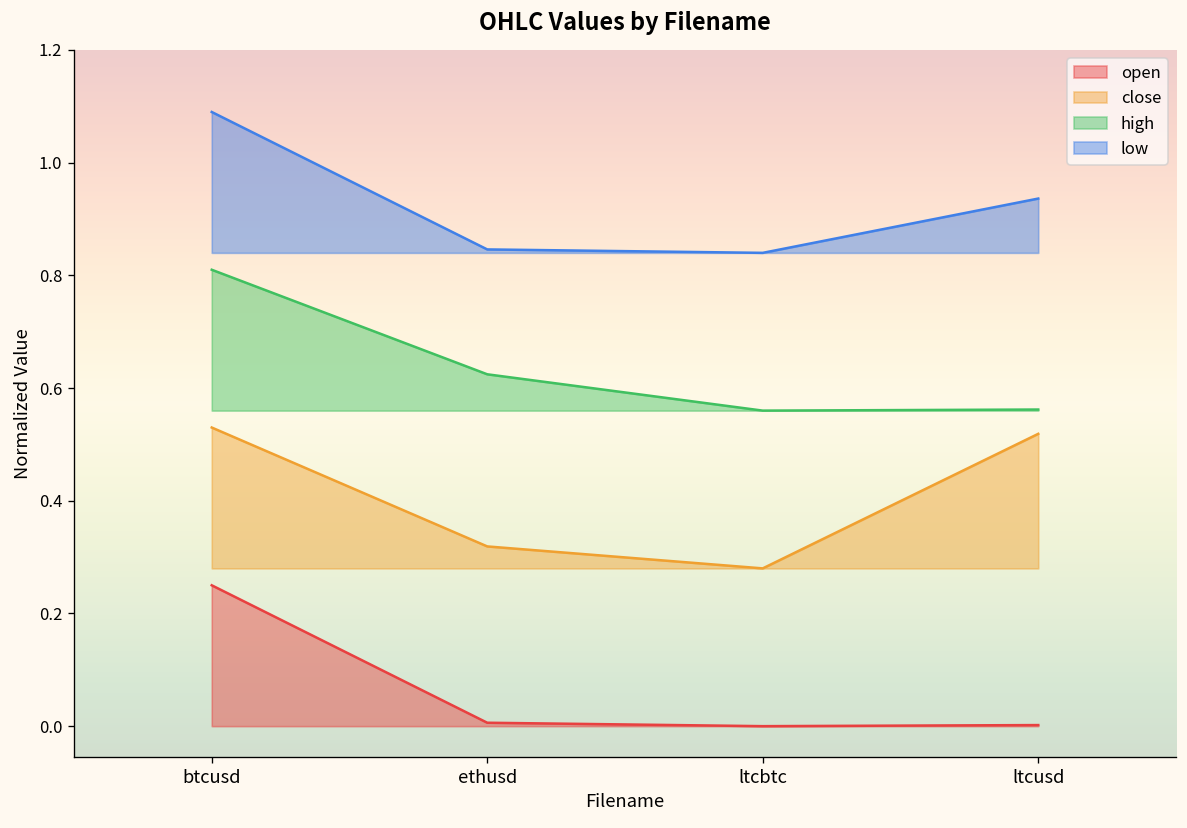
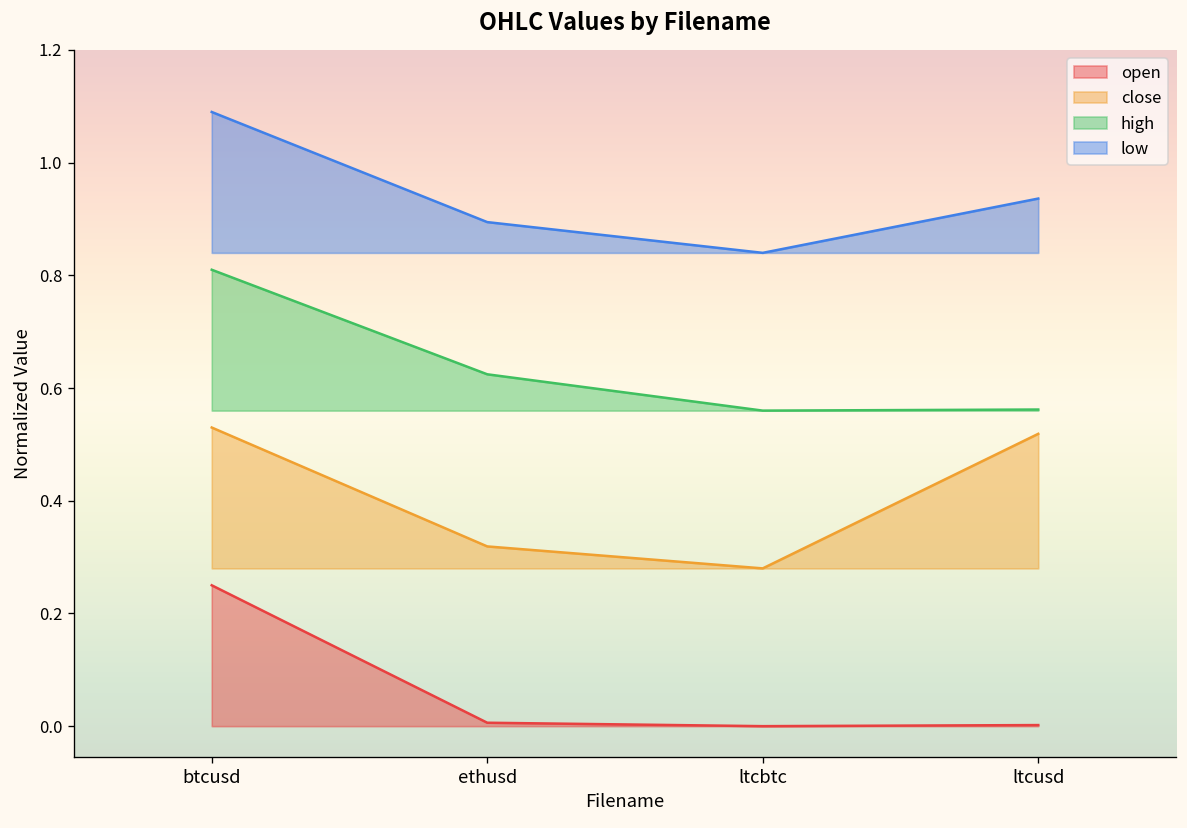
  {
    "open": {
      "btcusd": 0.25,
      "ethusd": 0.01,
      "ltcbtc": 0.00,
      "ltcusd": 0.00
    },
    "close": {
      "btcusd": 0.53,
      "ethusd": 0.32,
      "ltcbtc": 0.28,
      "ltcusd": 0.52
    },
    "high": {
      "btcusd": 0.81,
      "ethusd": 0.62,
      "ltcbtc": 0.56,
      "ltcusd": 0.56
    },
    "low": {
      "btcusd": 1.09,
-     "ethusd": 0.85,
+     "ethusd": 0.89,
      "ltcbtc": 0.84,
      "ltcusd": 0.94
    }
  }
